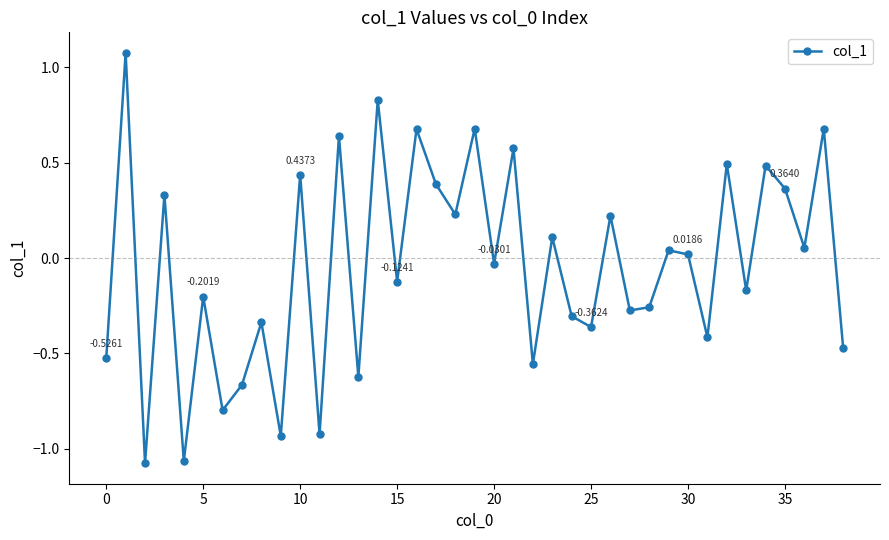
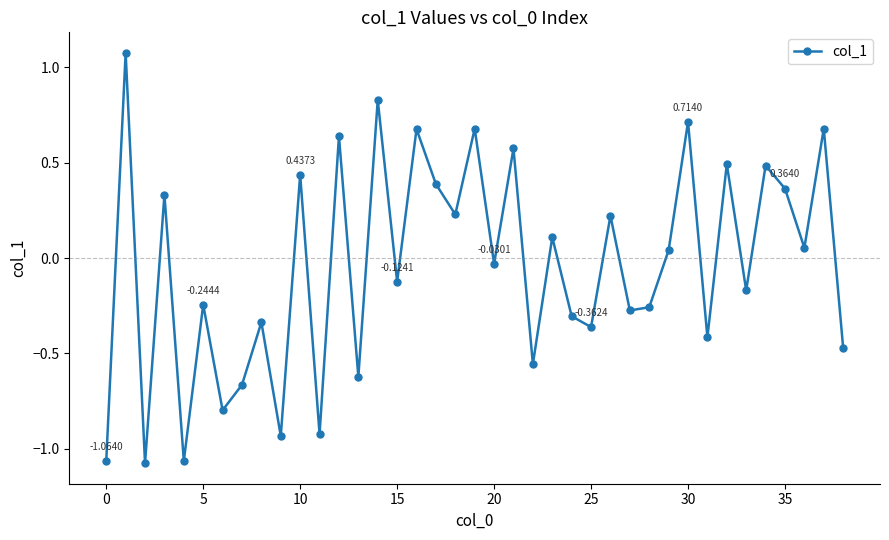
  {
-   "0": -0.5261,
-   "5": -0.2019,
+   "0": -1.0640,
+   "5": -0.2444,
    "10": 0.4373,
    "15": -0.1241,
    "20": -0.0301,
    "25": -0.3624,
-   "30": 0.0186,
+   "30": 0.7140,
    "35": 0.3640
  }
